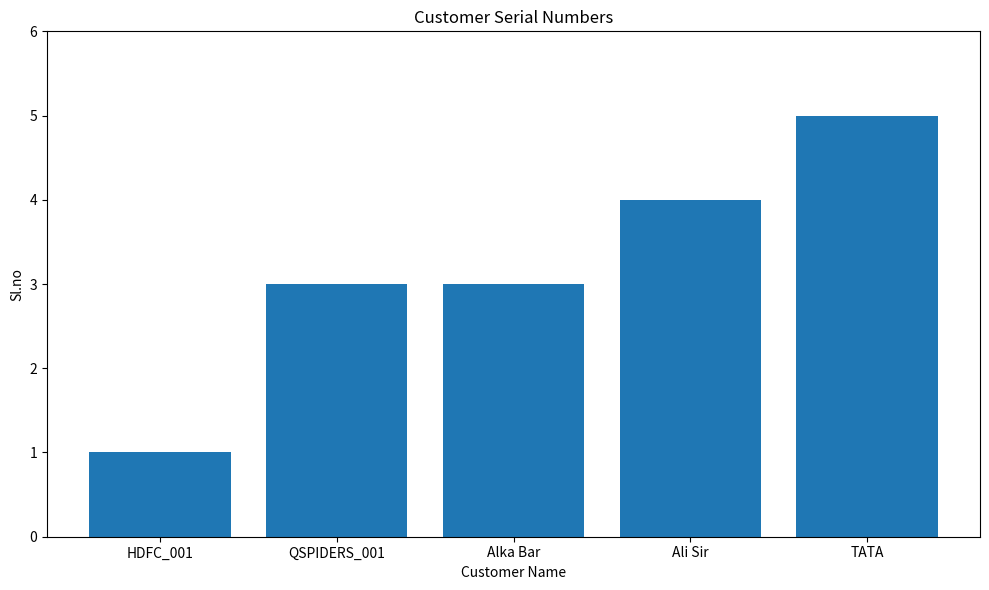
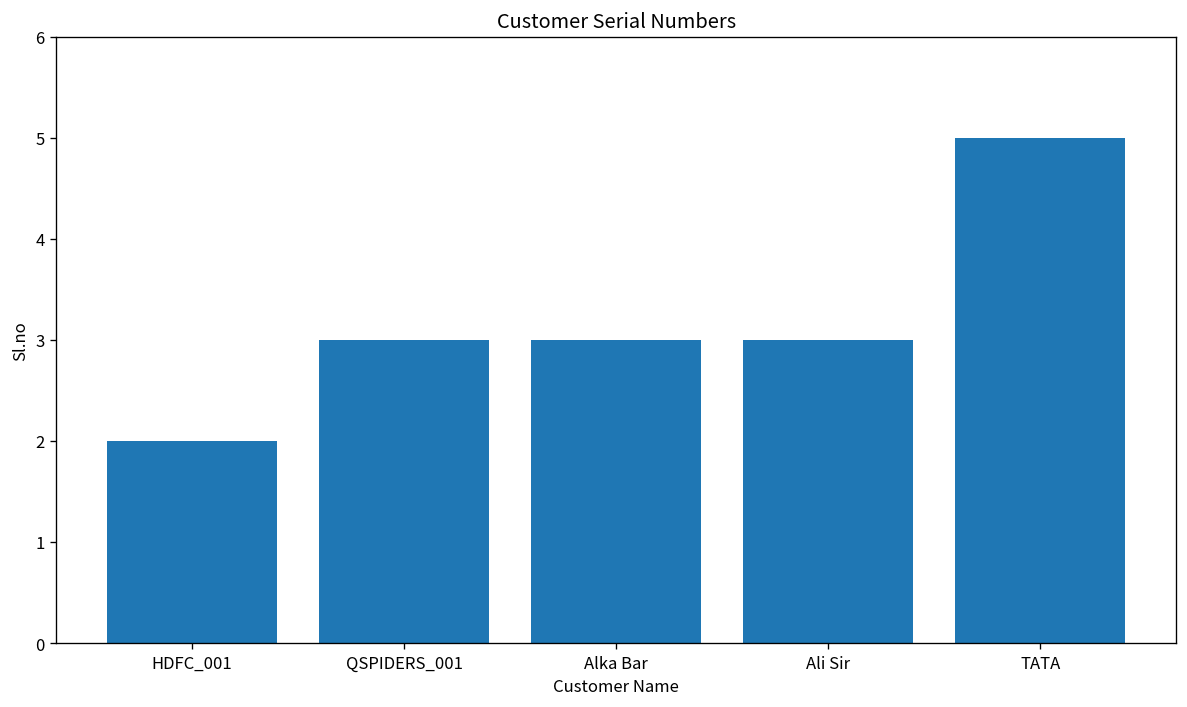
  {
-   "HDFC_001": 1,
+   "HDFC_001": 2,
    "QSPIDERS_001": 3,
    "Alka Bar": 3,
-   "Ali Sir": 4,
+   "Ali Sir": 3,
    "TATA": 5
  }
